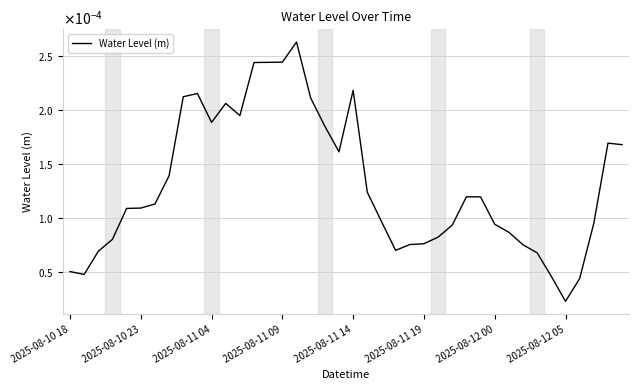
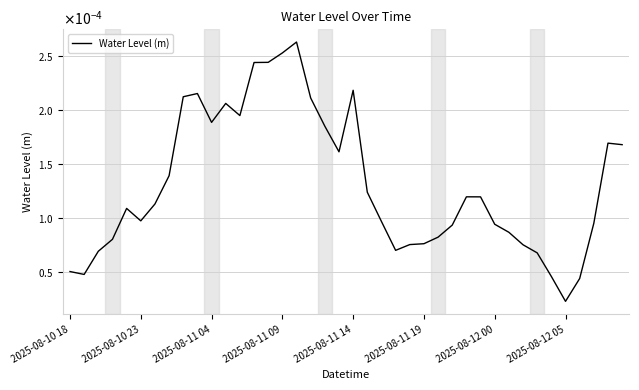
  {
    "2025-08-10 18": 0.000050,
-   "2025-08-10 23": 0.000109,
+   "2025-08-10 23": 0.000097,
    "2025-08-11 04": 0.000189,
-   "2025-08-11 09": 0.000244,
+   "2025-08-11 09": 0.000253,
    "2025-08-11 14": 0.000218,
    "2025-08-11 19": 0.000076,
    "2025-08-12 00": 0.000094,
    "2025-08-12 05": 0.000022
  }
